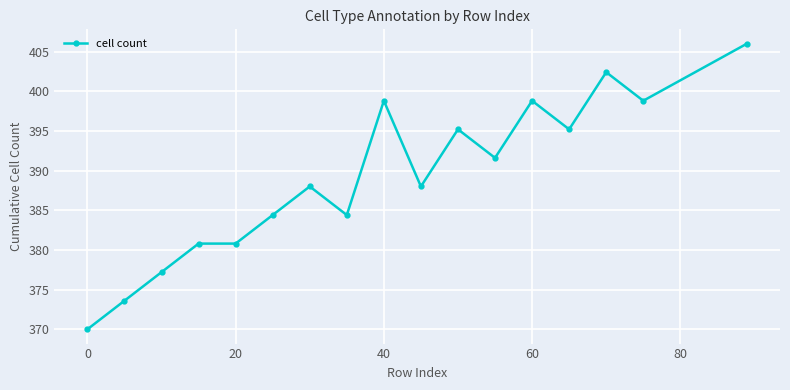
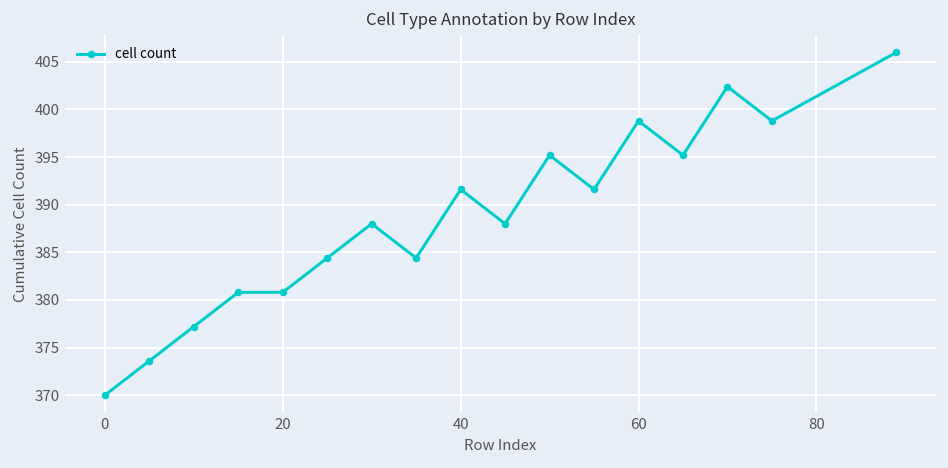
  {
    "0": 370,
    "20": 381,
-   "40": 399,
+   "40": 392,
    "60": 399
  }
